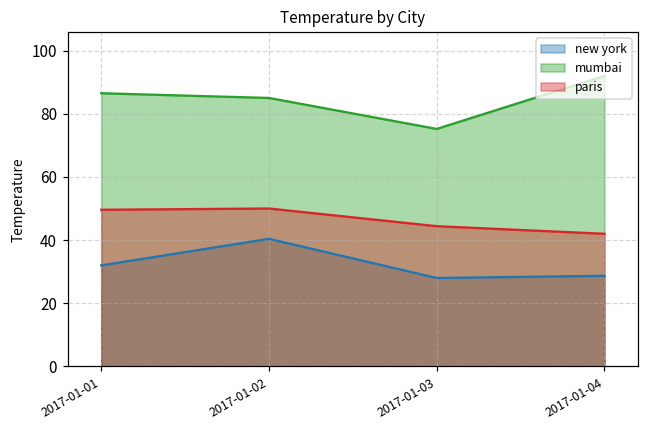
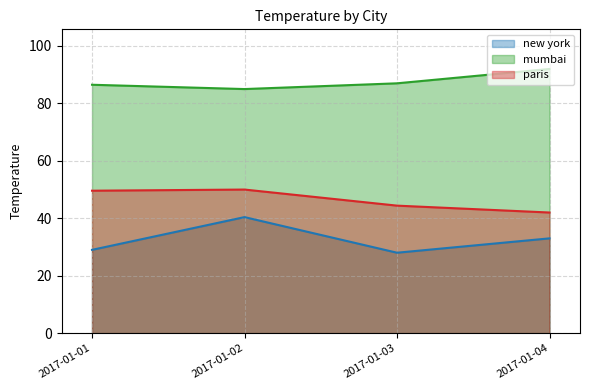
  {
    "new york": {
-     "2017-01-01": 32,
+     "2017-01-01": 29,
      "2017-01-02": 40,
      "2017-01-03": 28,
-     "2017-01-04": 29
+     "2017-01-04": 33
    },
    "mumbai": {
      "2017-01-01": 87,
      "2017-01-02": 85,
-     "2017-01-03": 75
+     "2017-01-03": 87
    },
    "paris": {
      "2017-01-01": 50,
      "2017-01-02": 50,
      "2017-01-03": 44,
      "2017-01-04": 42
    }
  }
